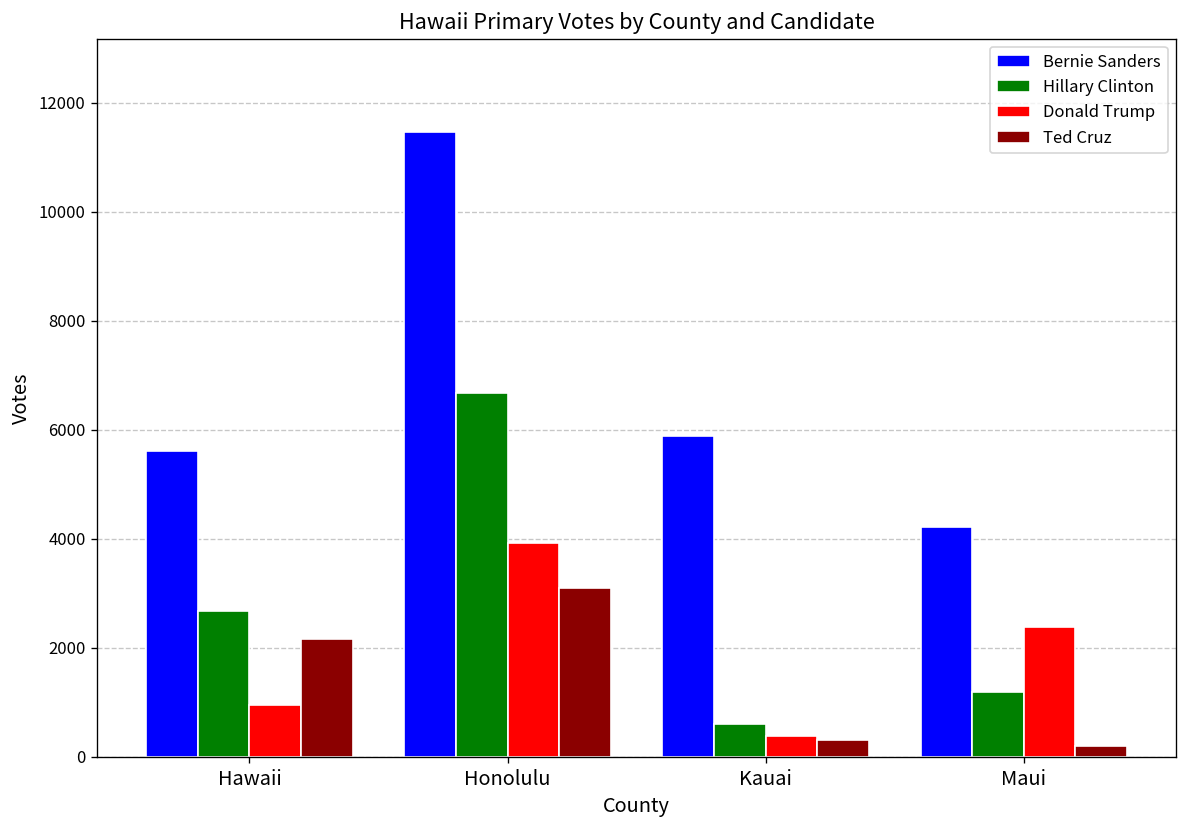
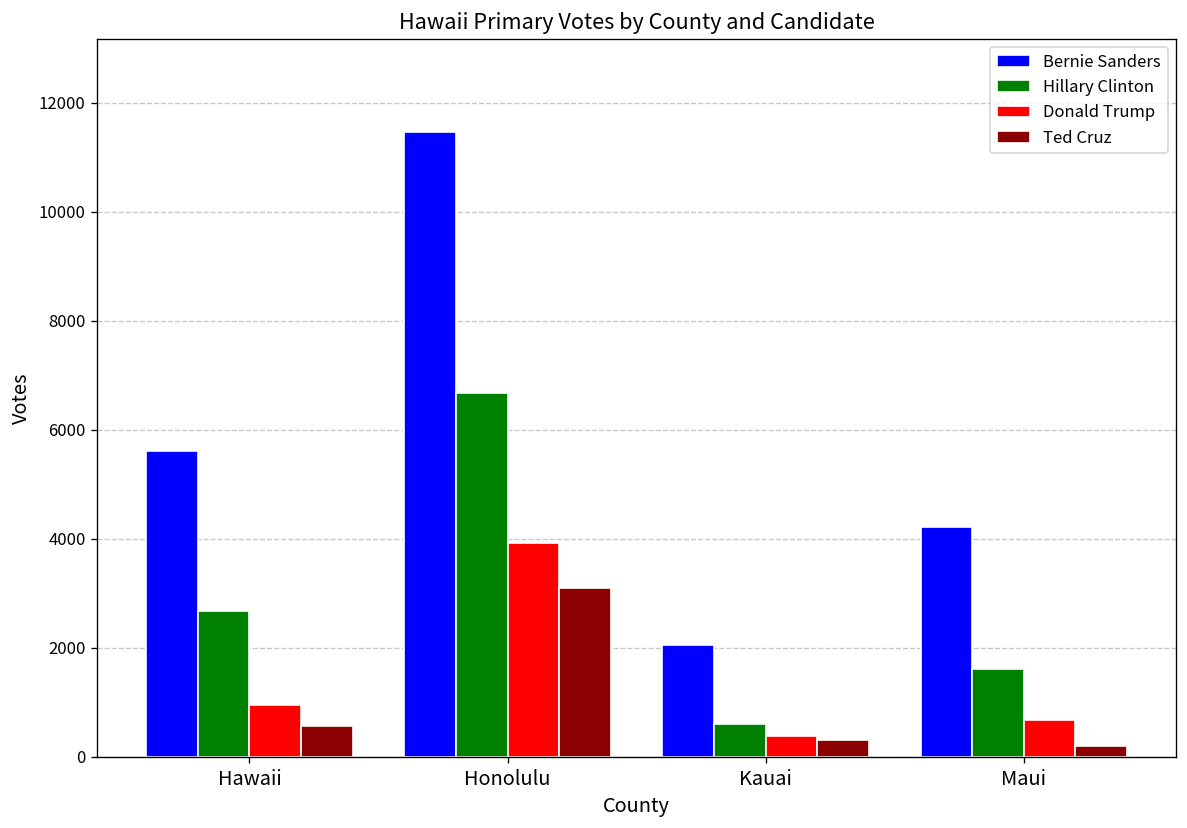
  {
    "Bernie Sanders": {
      "Hawaii": 5600,
      "Honolulu": 11500,
-     "Kauai": 5900,
+     "Kauai": 2000,
      "Maui": 4200
    },
    "Hillary Clinton": {
      "Hawaii": 2700,
      "Honolulu": 6700,
      "Kauai": 600,
-     "Maui": 1200
+     "Maui": 1600
    },
    "Donald Trump": {
      "Hawaii": 1000,
      "Honolulu": 3900,
      "Kauai": 400,
-     "Maui": 2400
+     "Maui": 700
    },
    "Ted Cruz": {
-     "Hawaii": 2200,
+     "Hawaii": 600,
      "Honolulu": 3100,
      "Kauai": 300,
      "Maui": 200
    }
  }
